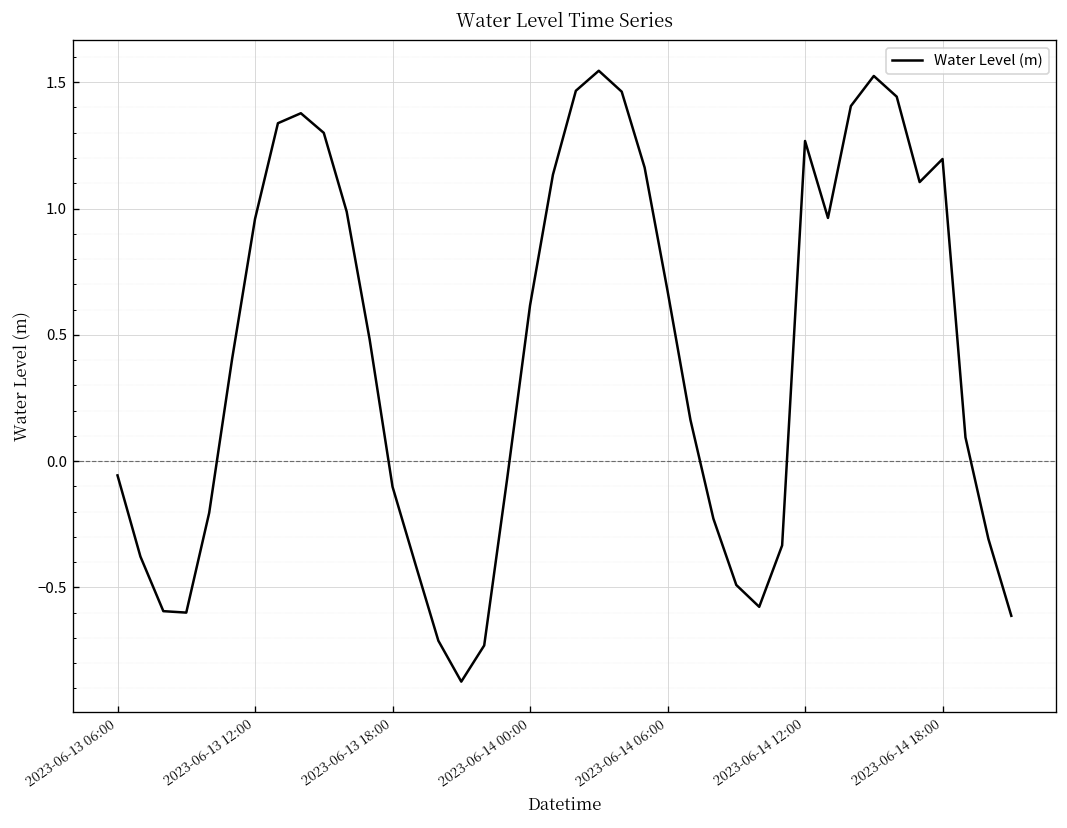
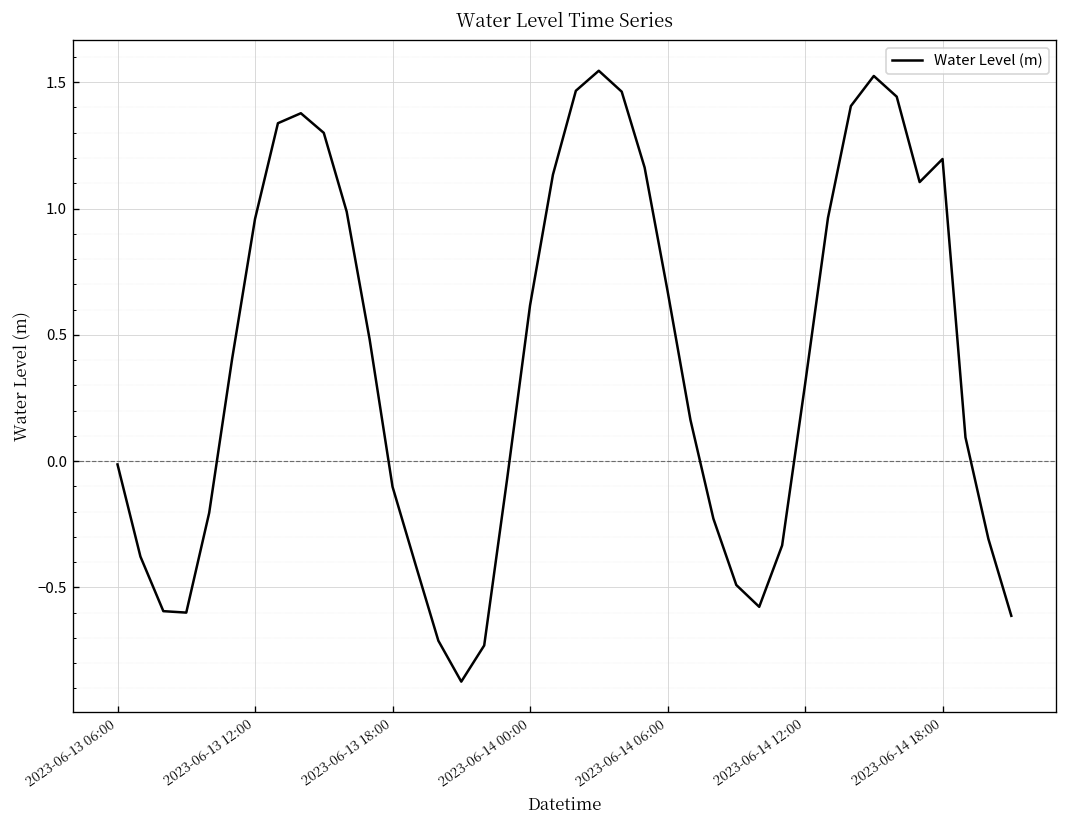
  {
-   "2023-06-13 06:00": -0.06,
+   "2023-06-13 06:00": -0.01,
    "2023-06-13 12:00": 0.96,
    "2023-06-13 18:00": -0.10,
    "2023-06-14 00:00": 0.62,
    "2023-06-14 06:00": 0.67,
-   "2023-06-14 12:00": 1.27,
+   "2023-06-14 12:00": 0.30,
    "2023-06-14 18:00": 1.20
  }
